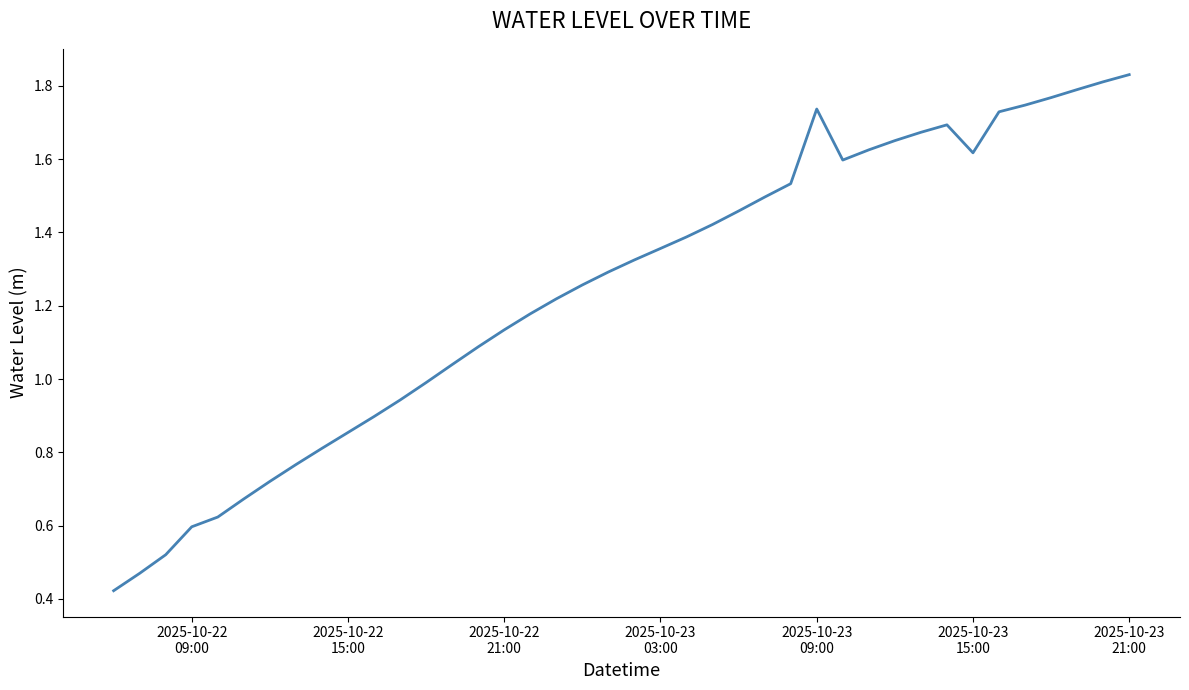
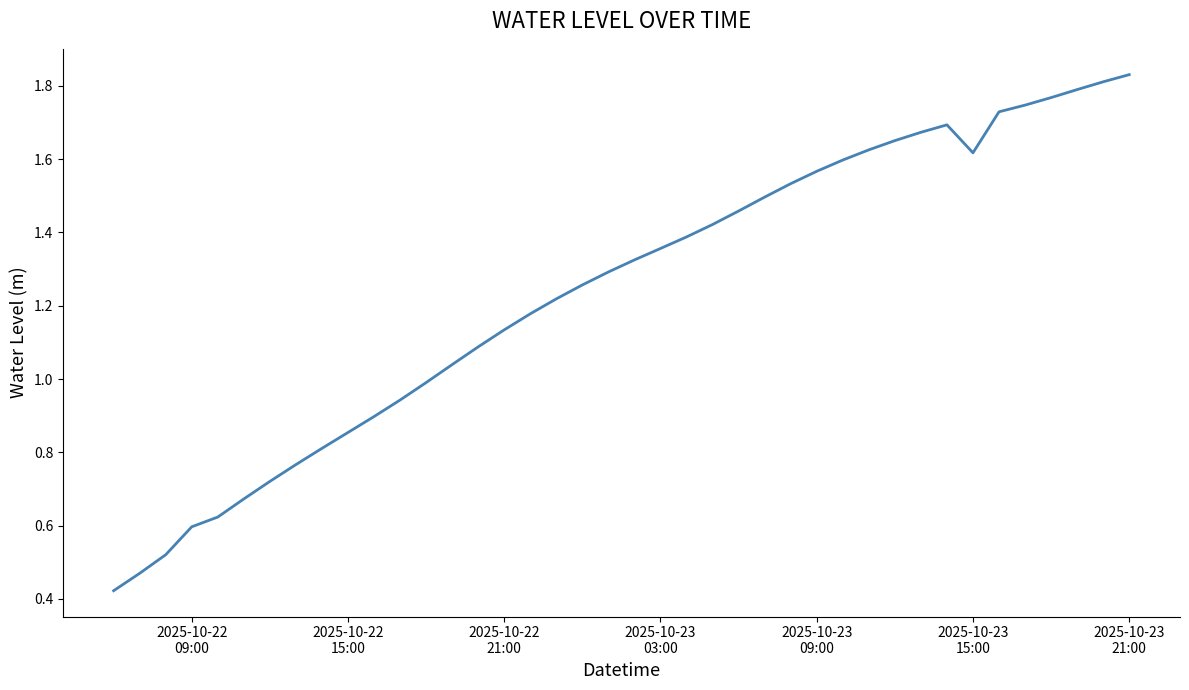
  {
    "2025-10-22 09:00": 0.60,
    "2025-10-22 15:00": 0.85,
    "2025-10-22 21:00": 1.13,
    "2025-10-23 03:00": 1.36,
-   "2025-10-23 09:00": 1.74,
+   "2025-10-23 09:00": 1.57,
    "2025-10-23 15:00": 1.62,
    "2025-10-23 21:00": 1.83
  }
